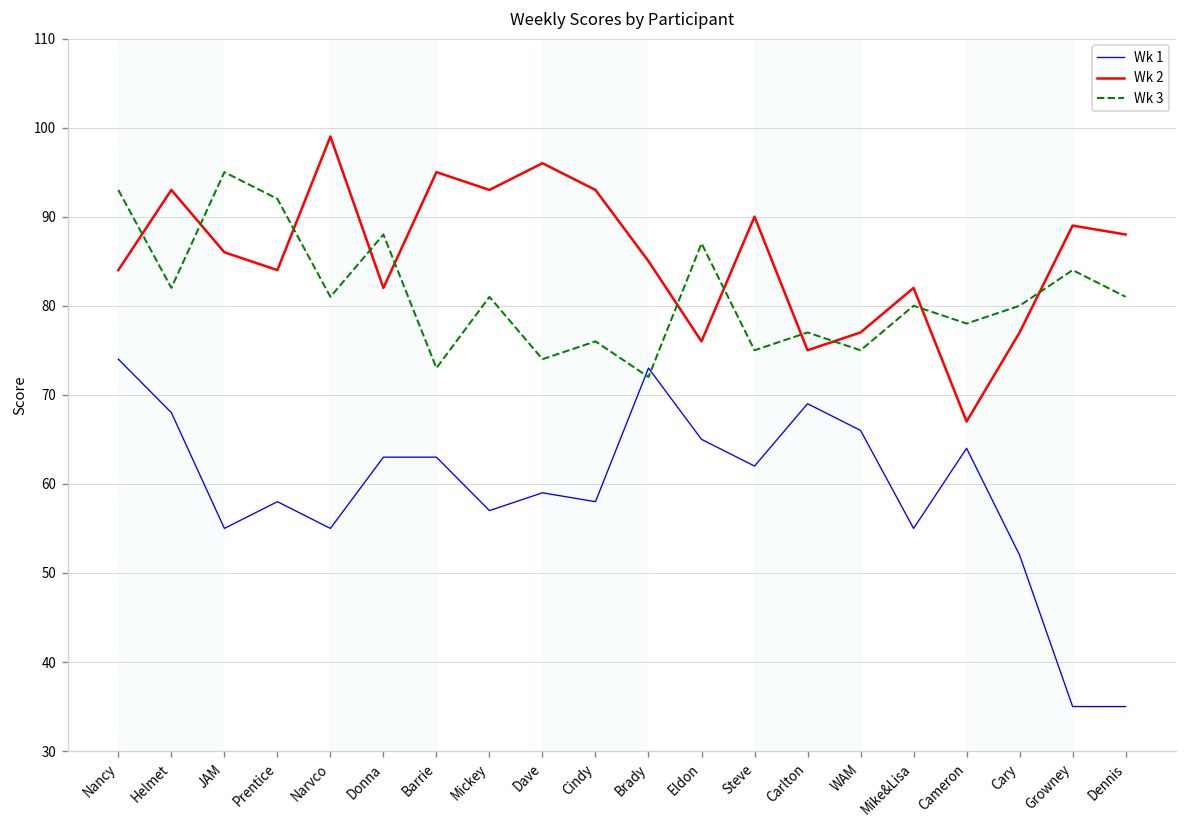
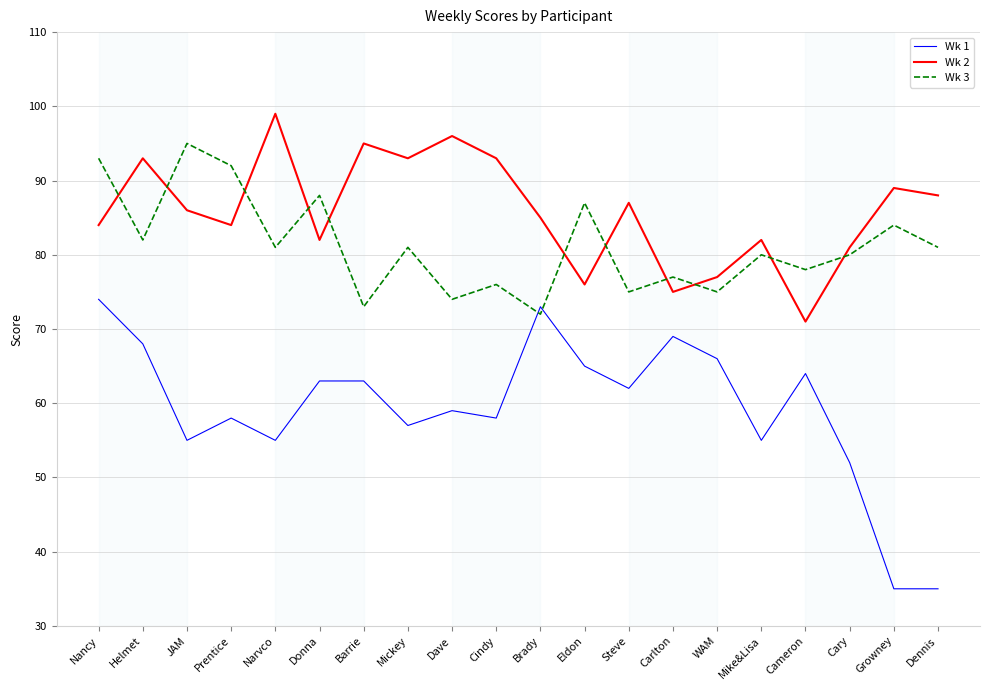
  {
    "Wk 1": {
      "Nancy": 74,
      "Helmet": 68,
      "JAM": 55,
      "Prentice": 58,
      "Narvco": 55,
      "Donna": 63,
      "Barrie": 63,
      "Mickey": 57,
      "Dave": 59,
      "Cindy": 58,
      "Brady": 73,
      "Eldon": 65,
      "Steve": 62,
      "Carlton": 69,
      "WAM": 66,
      "Mike&Lisa": 55,
      "Cameron": 64,
      "Cary": 52,
      "Growney": 35,
      "Dennis": 35
    },
    "Wk 2": {
      "Nancy": 84,
      "Helmet": 93,
      "JAM": 86,
      "Prentice": 84,
      "Narvco": 99,
      "Donna": 82,
      "Barrie": 95,
      "Mickey": 93,
      "Dave": 96,
      "Cindy": 93,
      "Brady": 85,
      "Eldon": 76,
-     "Steve": 90,
+     "Steve": 87,
      "Carlton": 75,
      "WAM": 77,
      "Mike&Lisa": 82,
-     "Cameron": 67,
-     "Cary": 77,
+     "Cameron": 71,
+     "Cary": 81,
      "Growney": 89,
      "Dennis": 88
    },
    "Wk 3": {
      "Nancy": 93,
      "Helmet": 82,
      "JAM": 95,
      "Prentice": 92,
      "Narvco": 81,
      "Donna": 88,
      "Barrie": 73,
      "Mickey": 81,
      "Dave": 74,
      "Cindy": 76,
      "Brady": 72,
      "Eldon": 87,
      "Steve": 75,
      "Carlton": 77,
      "WAM": 75,
      "Mike&Lisa": 80,
      "Cameron": 78,
      "Cary": 80,
      "Growney": 84,
      "Dennis": 81
    }
  }
